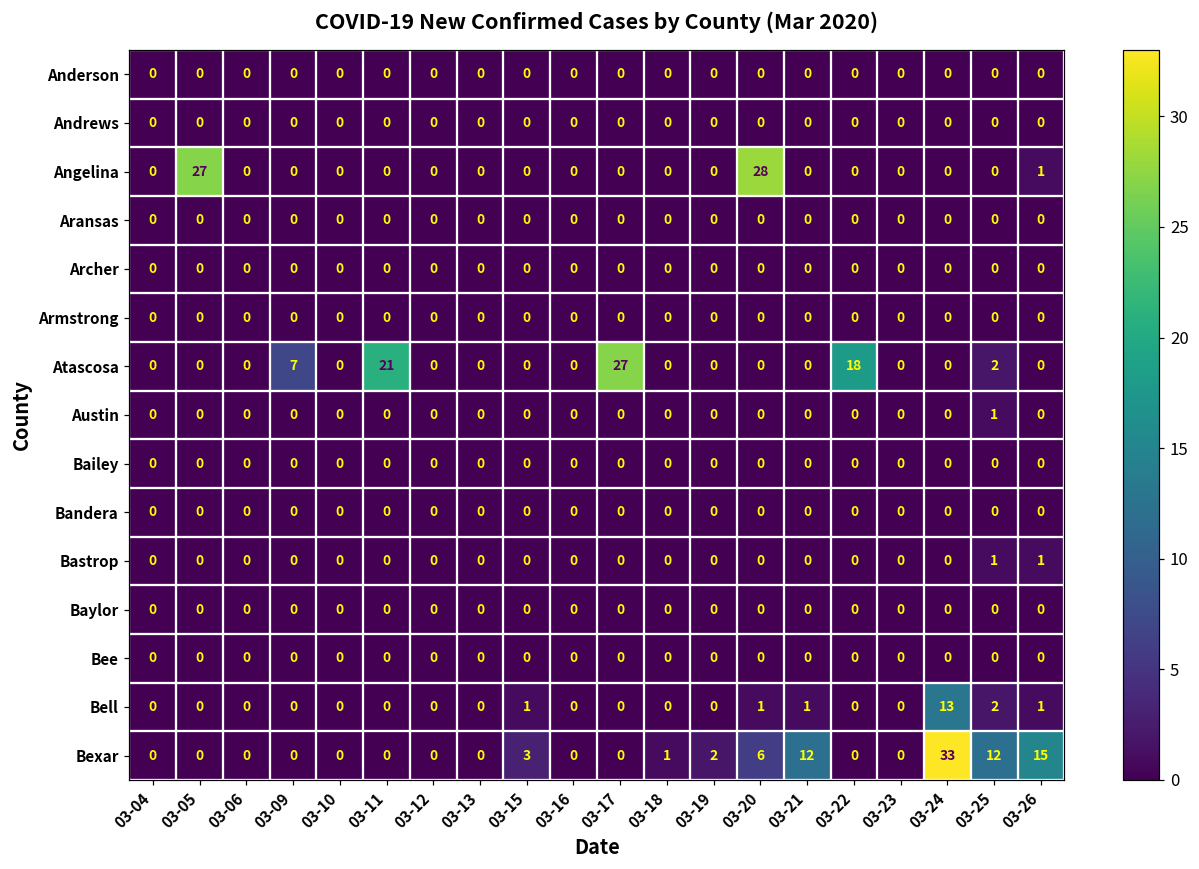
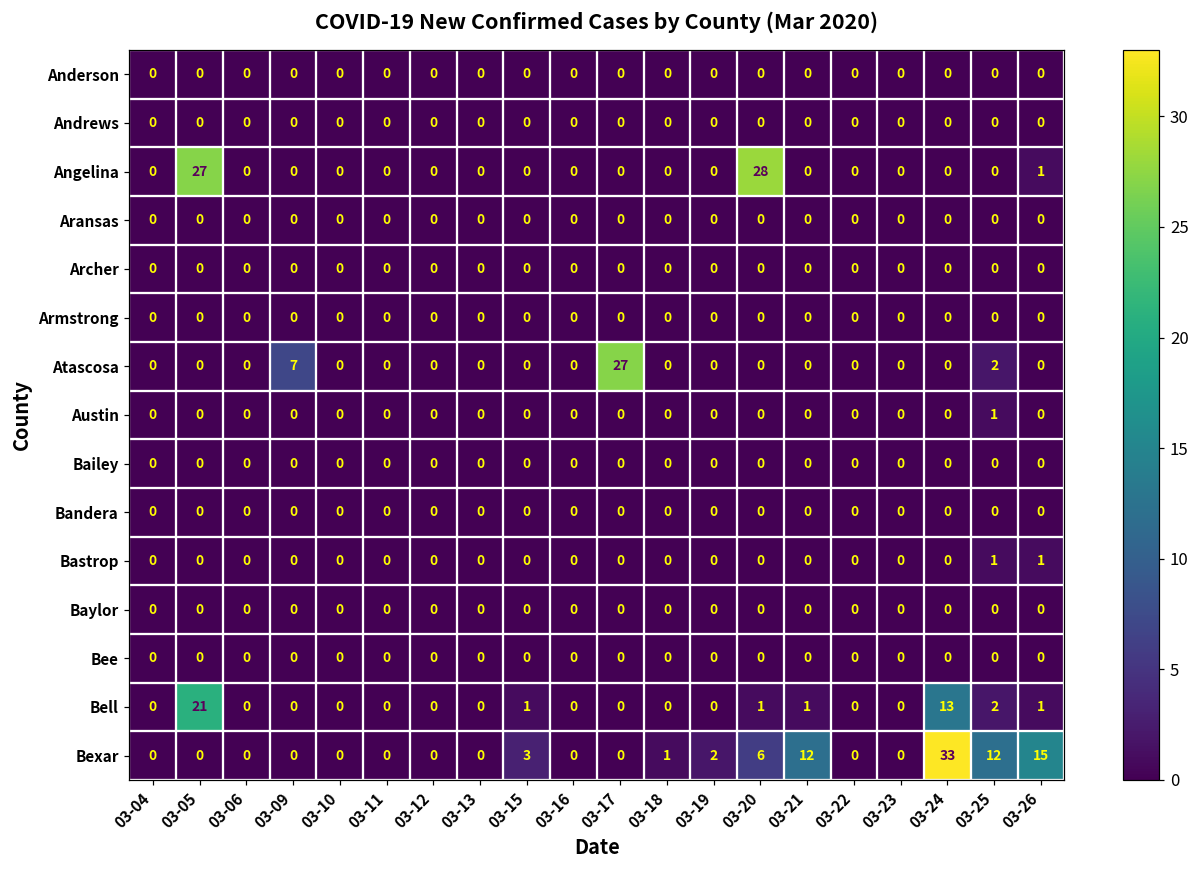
  {
    "Atascosa": {
      "03-04": 0,
      "03-05": 0,
      "03-06": 0,
      "03-09": 7,
      "03-10": 0,
-     "03-11": 21,
+     "03-11": 0,
      "03-12": 0,
      "03-13": 0,
      "03-15": 0,
      "03-16": 0,
      "03-17": 27,
      "03-18": 0,
      "03-19": 0,
      "03-20": 0,
      "03-21": 0,
-     "03-22": 18,
+     "03-22": 0,
      "03-23": 0,
      "03-24": 0,
      "03-25": 2,
      "03-26": 0
    },
    "Bell": {
      "03-04": 0,
-     "03-05": 0,
+     "03-05": 21,
      "03-06": 0,
      "03-09": 0,
      "03-10": 0,
      "03-11": 0,
      "03-12": 0,
      "03-13": 0,
      "03-15": 1,
      "03-16": 0,
      "03-17": 0,
      "03-18": 0,
      "03-19": 0,
      "03-20": 1,
      "03-21": 1,
      "03-22": 0,
      "03-23": 0,
      "03-24": 13,
      "03-25": 2,
      "03-26": 1
    }
  }
